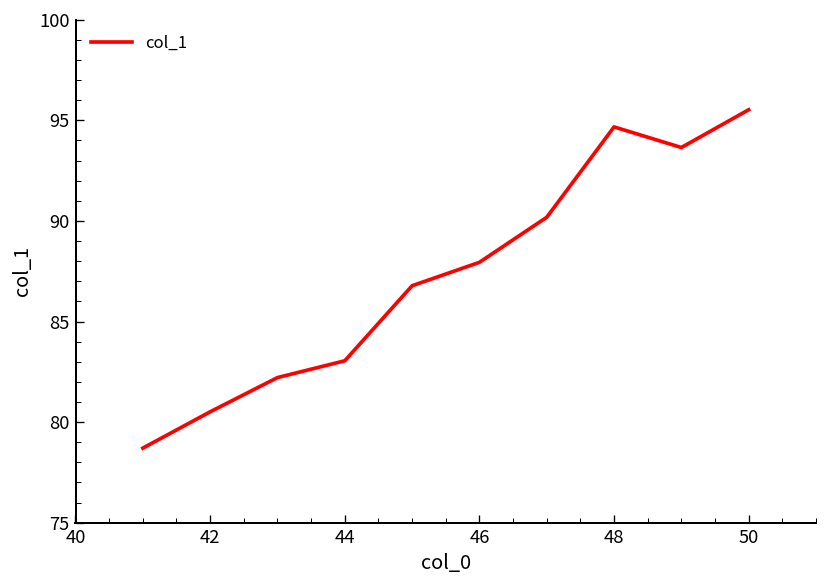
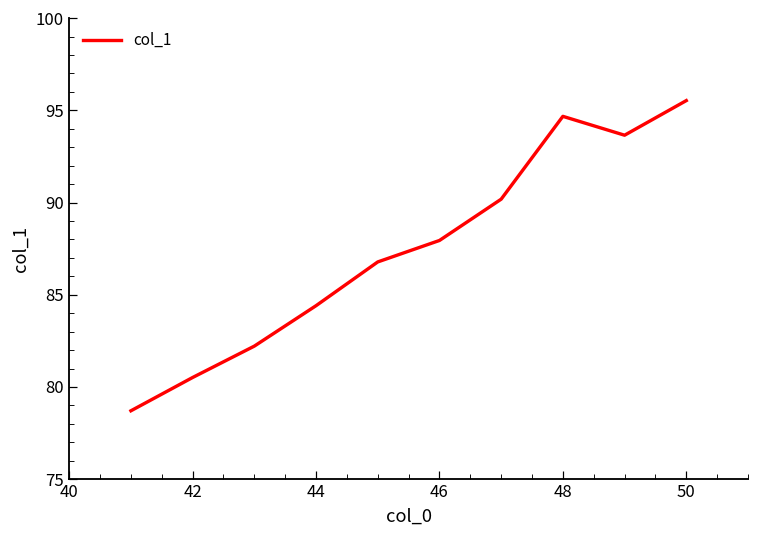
  {
    "42": 80.5,
-   "44": 83.0,
+   "44": 84.4,
    "46": 87.9,
    "48": 94.7,
    "50": 95.5
  }
